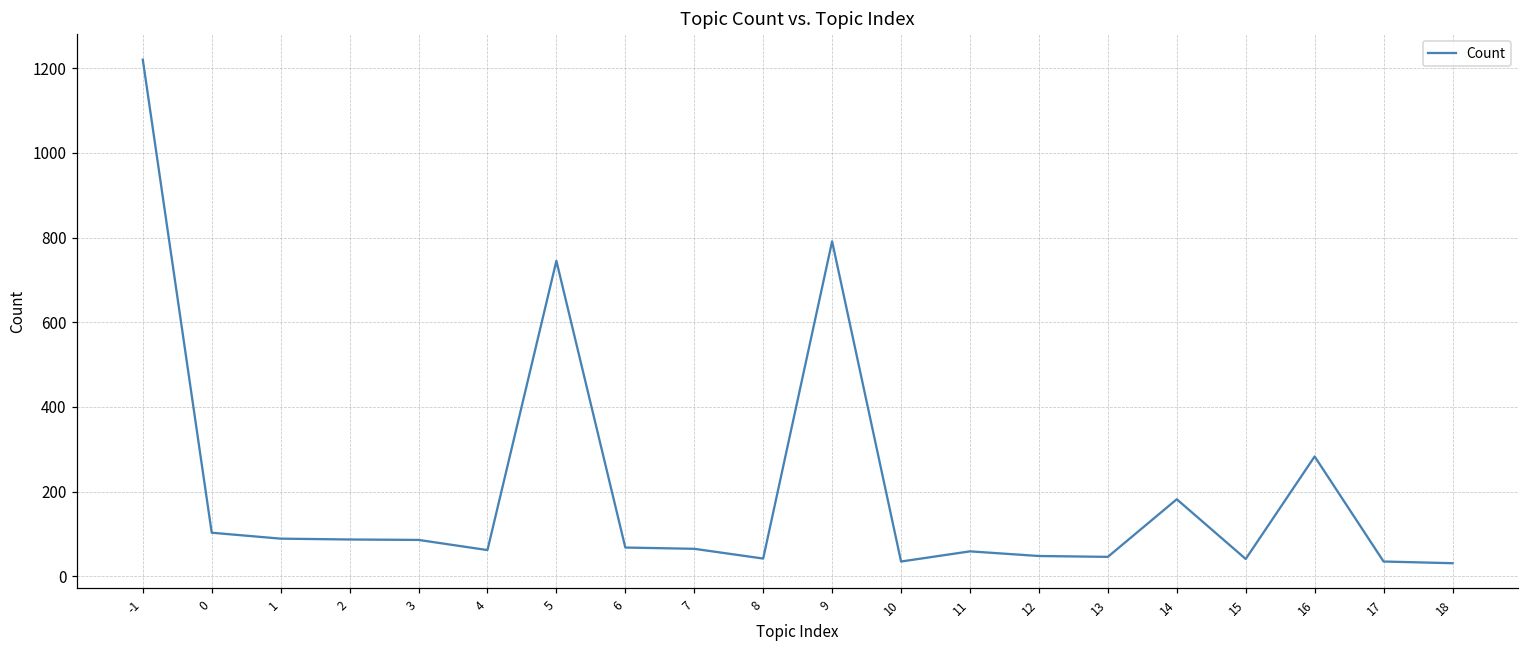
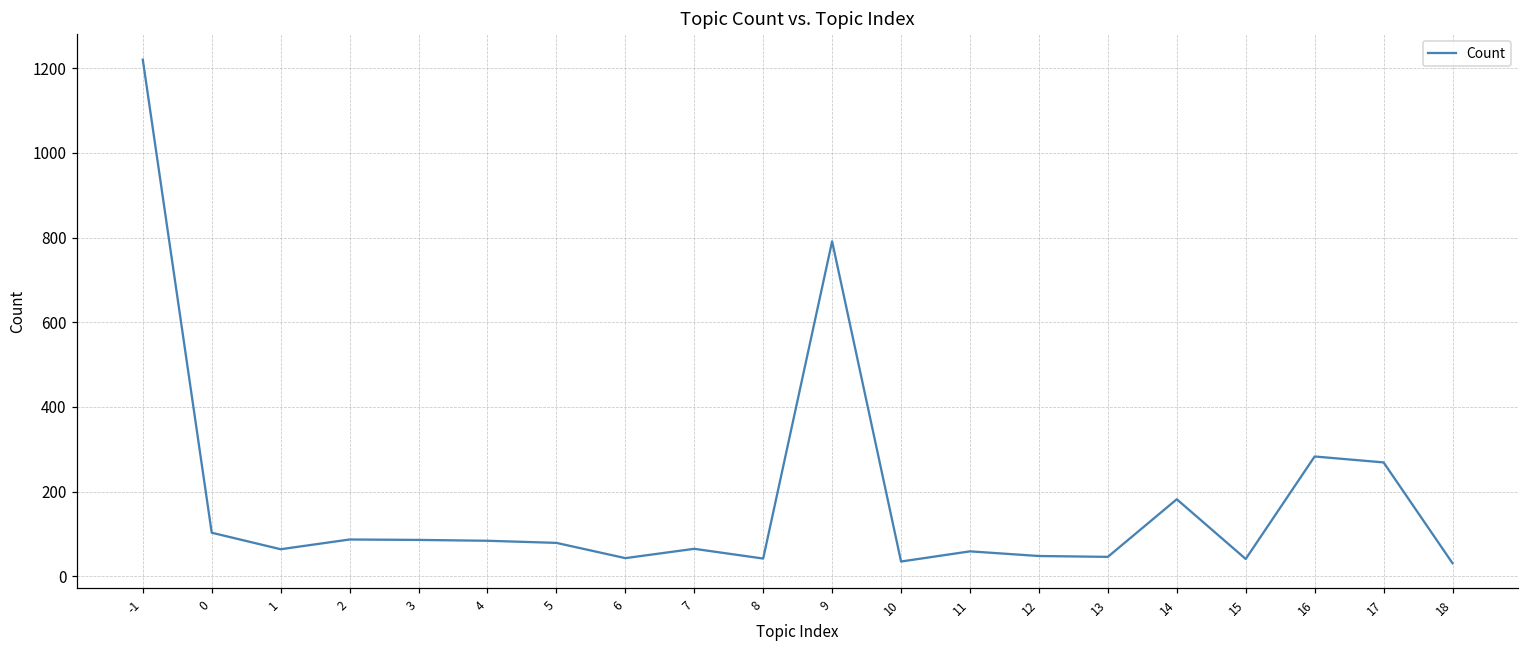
  {
    "-1": 1220,
    "0": 100,
-   "1": 90,
+   "1": 60,
    "2": 90,
    "3": 90,
-   "4": 60,
-   "5": 750,
-   "6": 70,
+   "4": 80,
+   "5": 80,
+   "6": 40,
    "7": 70,
    "8": 40,
    "9": 790,
    "10": 40,
    "11": 60,
    "12": 50,
    "13": 50,
    "14": 180,
    "15": 40,
    "16": 280,
-   "17": 40,
+   "17": 270,
    "18": 30
  }
